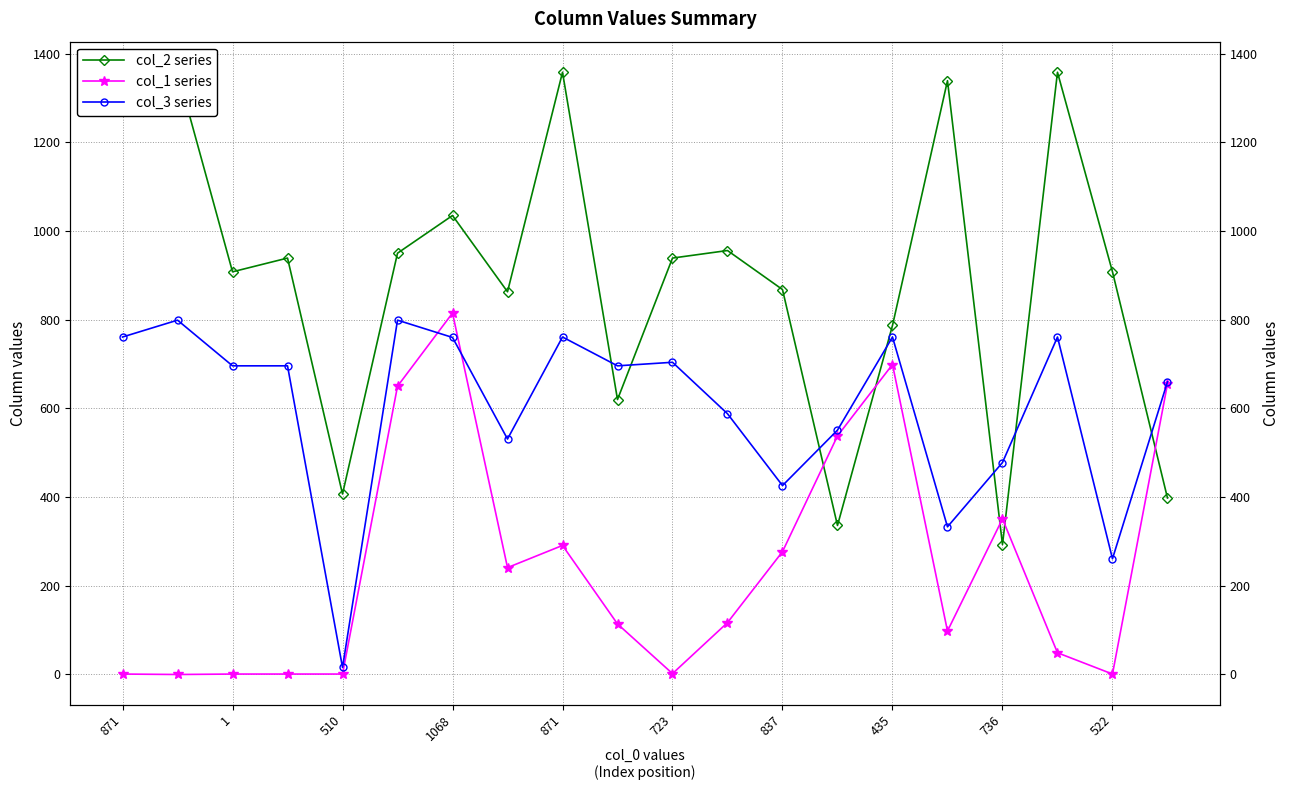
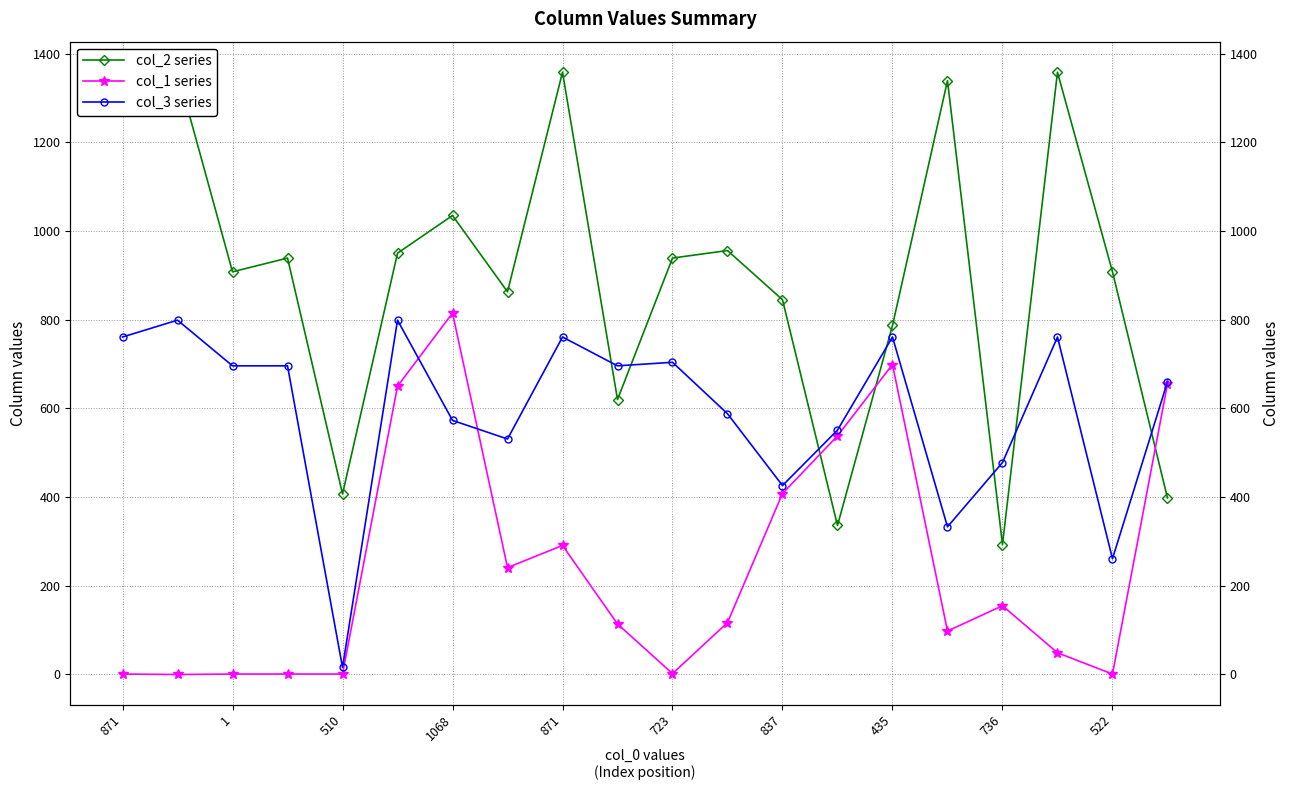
  {
    "col_2 series": {
      "510": 410,
      "1068": 1040,
      "723": 940,
-     "837": 870,
+     "837": 850,
      "435": 790,
      "736": 290,
      "522": 910
    },
    "col_1 series": {
      "510": 0,
      "1068": 820,
      "723": 0,
-     "837": 280,
+     "837": 410,
      "435": 700,
-     "736": 350,
+     "736": 160,
      "522": 0
    },
    "col_3 series": {
      "510": 20,
-     "1068": 760,
+     "1068": 570,
      "723": 700,
      "837": 430,
      "435": 760,
      "736": 480,
      "522": 260
    }
  }
